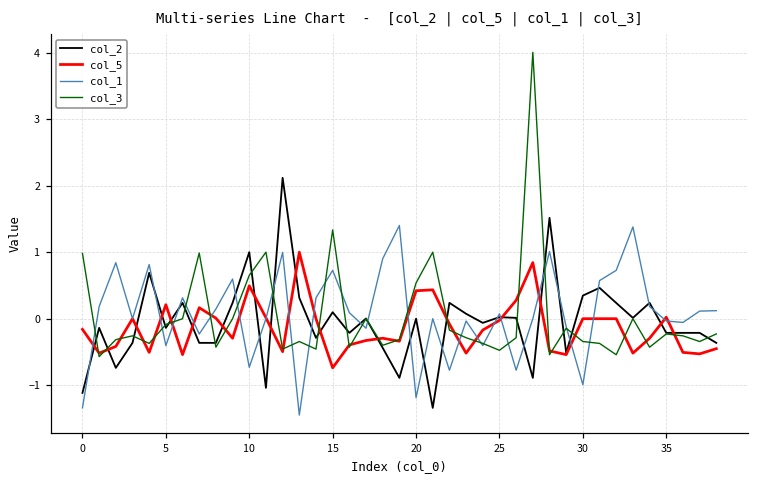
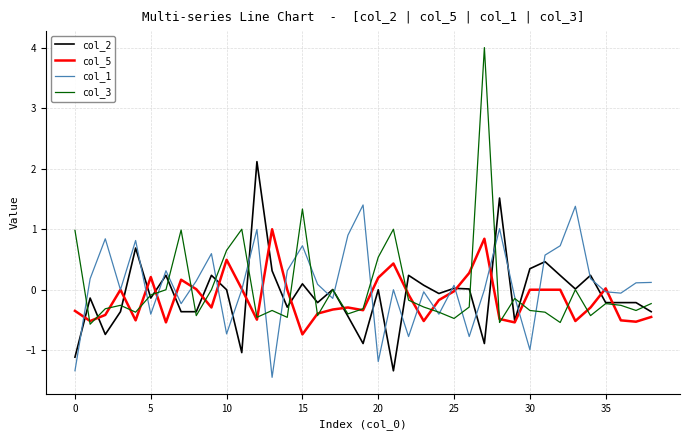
  {
    "col_2": {
      "0": -1.1,
      "5": -0.1,
-     "10": 1,
+     "10": 0,
      "15": 0.1,
      "20": 0,
      "25": 0,
      "30": 0.3
    },
    "col_5": {
-     "0": -0.2,
+     "0": -0.3,
      "5": 0.2,
      "10": 0.5,
      "15": -0.7,
-     "20": 0.4,
+     "20": 0.2,
      "25": 0.0,
      "30": 0.0,
      "35": 0.0
    },
    "col_1": {
      "0": -1.3,
      "5": -0.4,
      "10": -0.7,
      "15": 0.7,
      "20": -1.2,
      "25": 0.1,
      "30": -1.0,
      "35": 0.0
    },
    "col_3": {
      "0": 1.0,
      "5": -0.1,
      "10": 0.7,
      "15": 1.3,
      "20": 0.5,
      "25": -0.5,
      "30": -0.3
    }
  }
